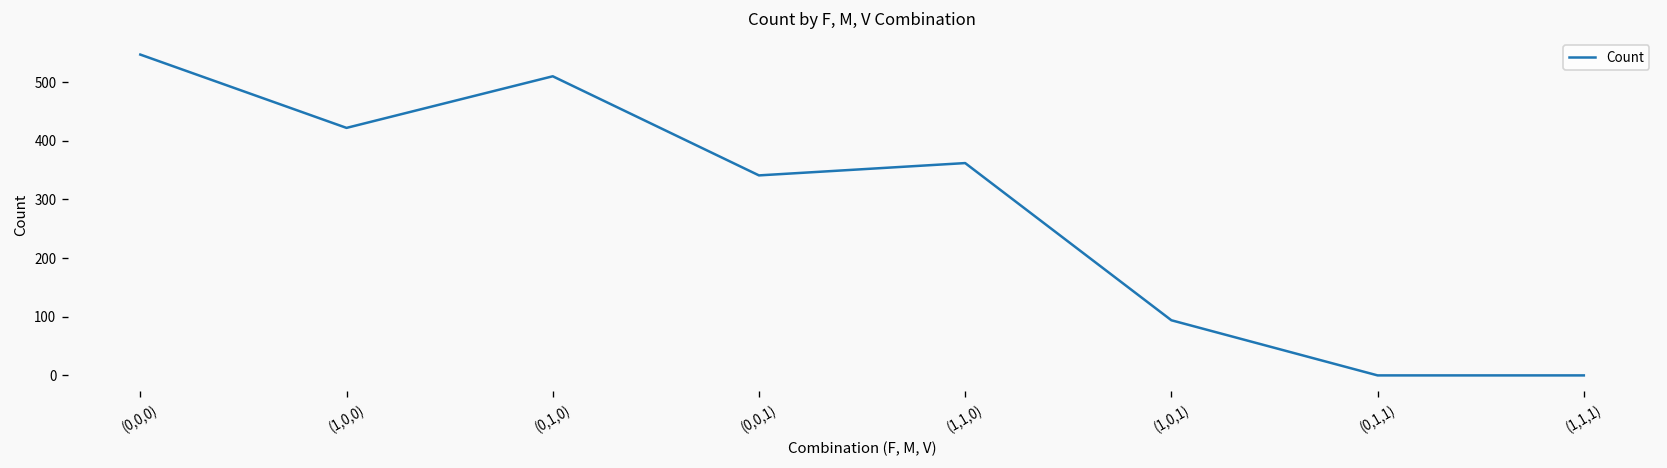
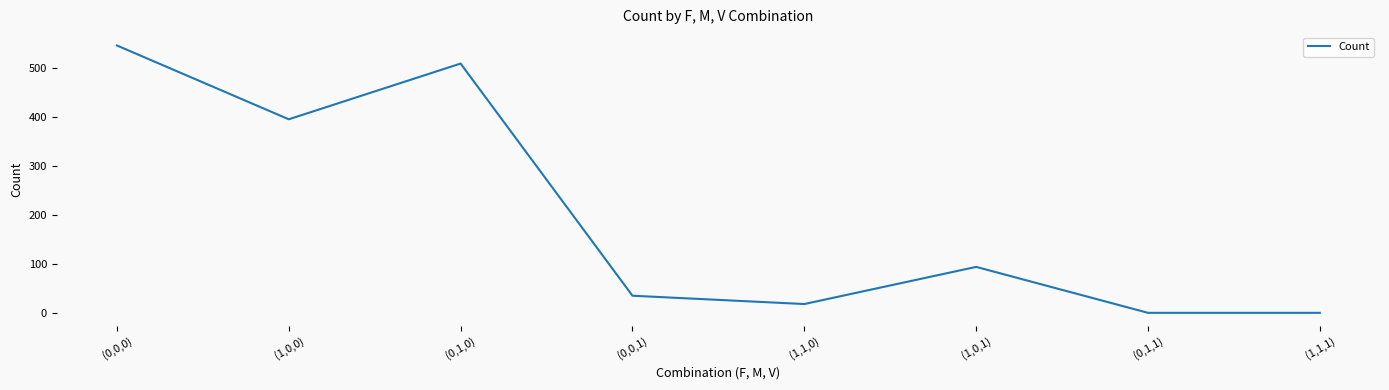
  {
    "(0,0,0)": 550,
-   "(1,0,0)": 420,
+   "(1,0,0)": 400,
    "(0,1,0)": 510,
-   "(0,0,1)": 340,
-   "(1,1,0)": 360,
+   "(0,0,1)": 40,
+   "(1,1,0)": 20,
    "(1,0,1)": 90,
    "(0,1,1)": 0,
    "(1,1,1)": 0
  }
